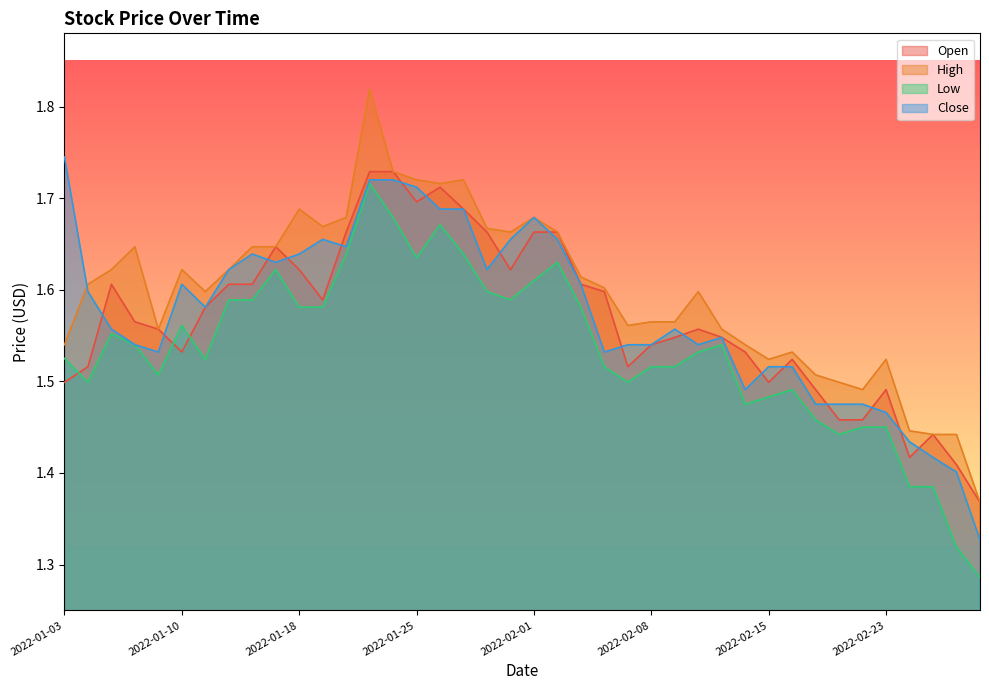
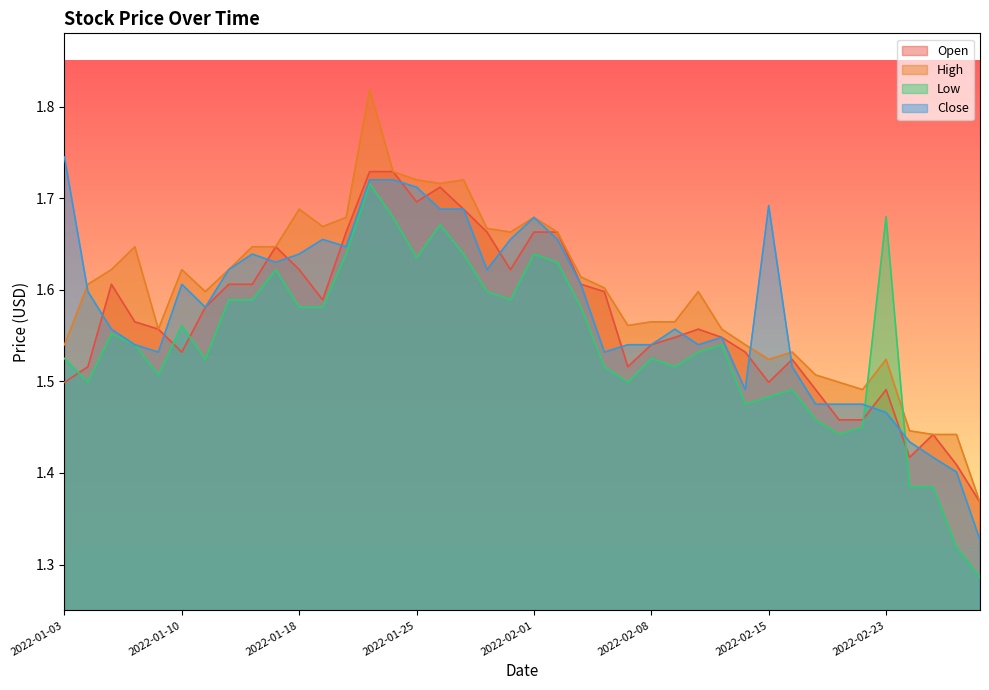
  {
    "Low": {
      "2022-01-03": 1.53,
      "2022-01-10": 1.56,
      "2022-01-18": 1.58,
      "2022-01-25": 1.64,
-     "2022-02-01": 1.61,
-     "2022-02-08": 1.52,
+     "2022-02-01": 1.64,
+     "2022-02-08": 1.53,
      "2022-02-15": 1.48,
-     "2022-02-23": 1.45
+     "2022-02-23": 1.68
    },
    "Close": {
      "2022-01-03": 1.75,
      "2022-01-10": 1.61,
      "2022-01-18": 1.64,
      "2022-01-25": 1.71,
-     "2022-02-15": 1.52,
+     "2022-02-15": 1.69,
      "2022-02-23": 1.47
    }
  }
